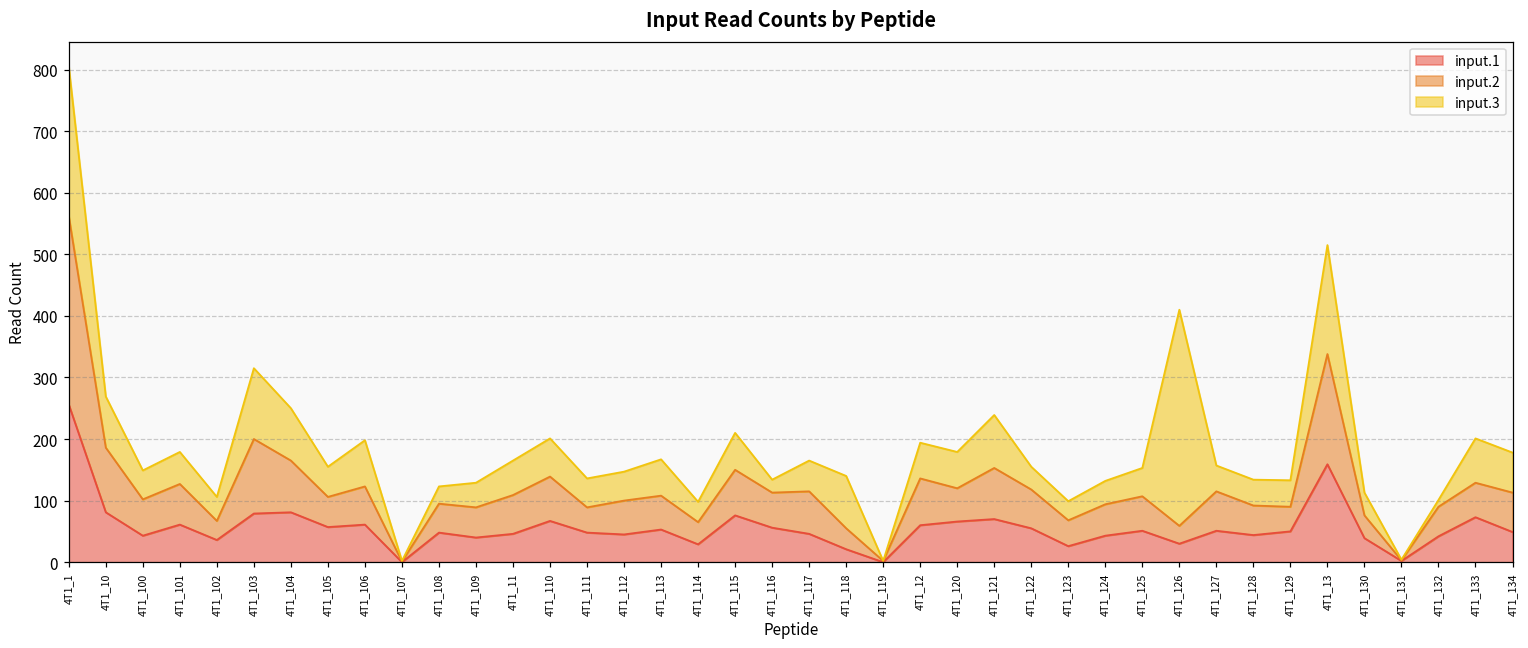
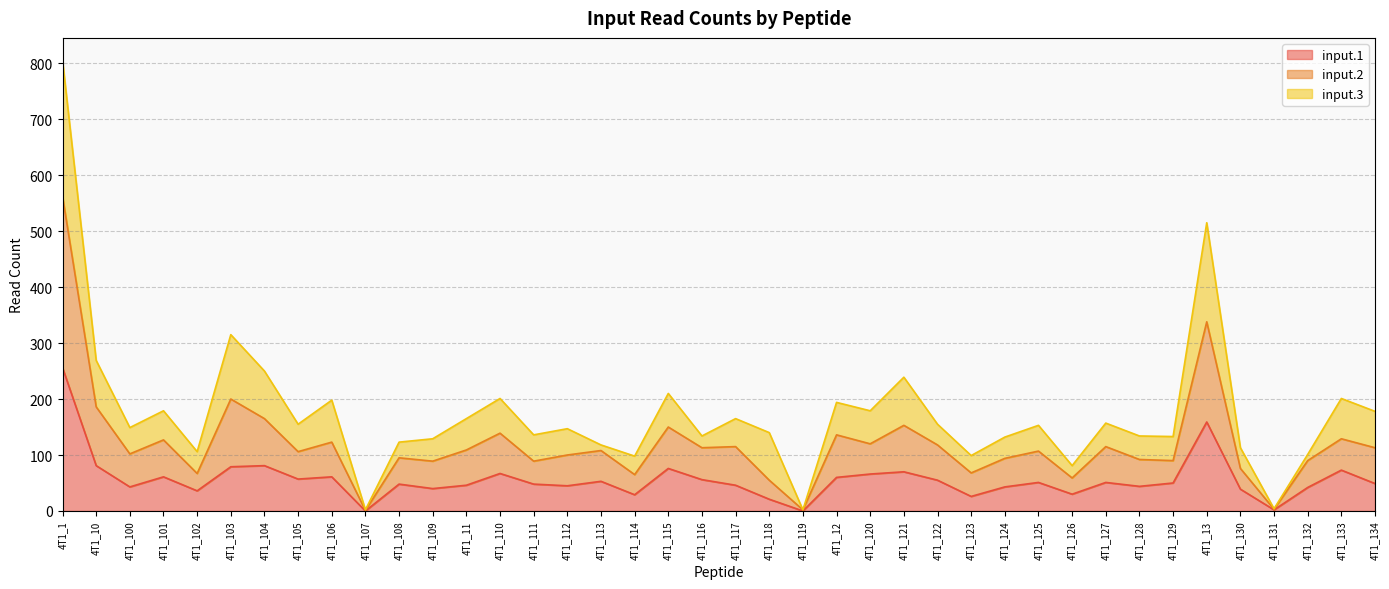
  {
    "input.3": {
      "4T1_1": 240,
      "4T1_10": 80,
      "4T1_100": 50,
      "4T1_101": 50,
      "4T1_102": 40,
      "4T1_103": 120,
      "4T1_104": 90,
      "4T1_105": 50,
      "4T1_106": 80,
      "4T1_108": 30,
      "4T1_109": 40,
      "4T1_11": 60,
      "4T1_110": 60,
      "4T1_111": 50,
      "4T1_112": 50,
-     "4T1_113": 60,
+     "4T1_113": 10,
      "4T1_114": 30,
      "4T1_115": 60,
      "4T1_116": 20,
      "4T1_117": 50,
      "4T1_118": 90,
      "4T1_12": 60,
      "4T1_120": 60,
      "4T1_121": 90,
      "4T1_122": 40,
      "4T1_123": 30,
      "4T1_124": 40,
      "4T1_125": 50,
-     "4T1_126": 350,
+     "4T1_126": 20,
      "4T1_127": 40,
      "4T1_128": 40,
      "4T1_129": 40,
      "4T1_13": 180,
      "4T1_130": 40,
      "4T1_132": 10,
      "4T1_133": 70,
      "4T1_134": 70
    }
  }
